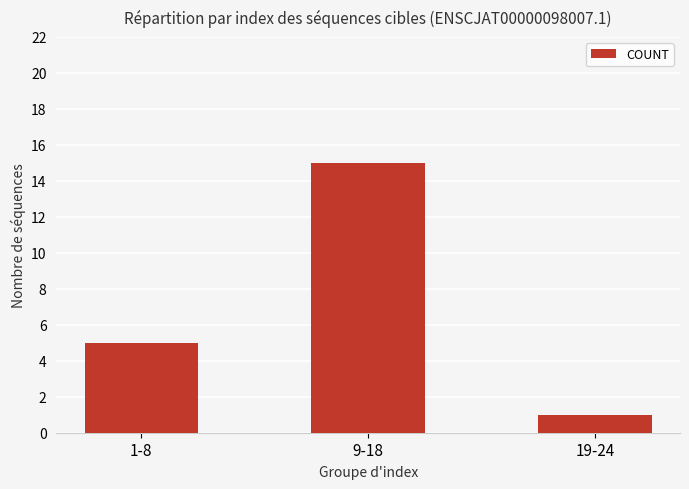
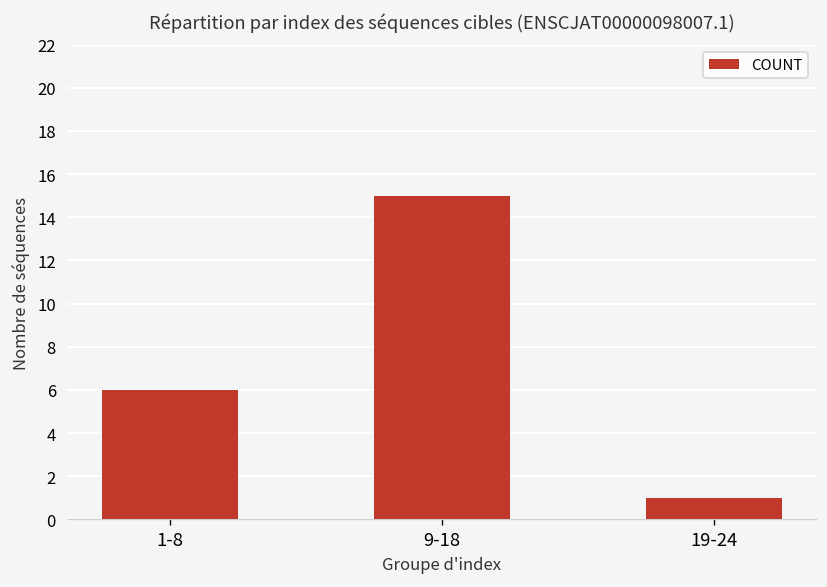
  {
-   "1-8": 5,
+   "1-8": 6,
    "9-18": 15,
    "19-24": 1
  }
